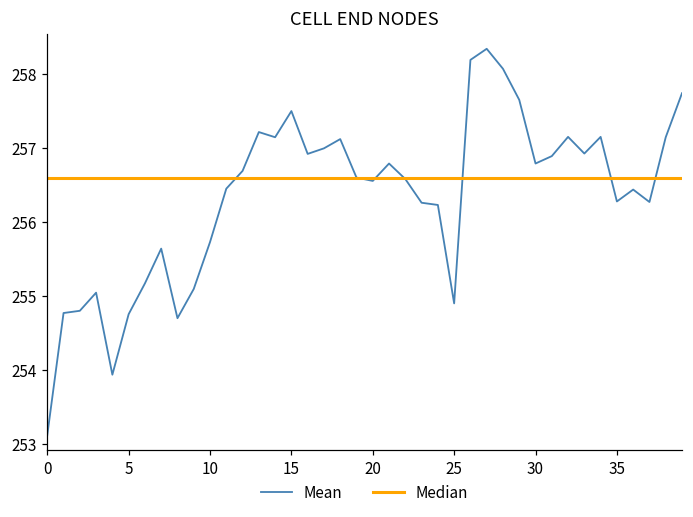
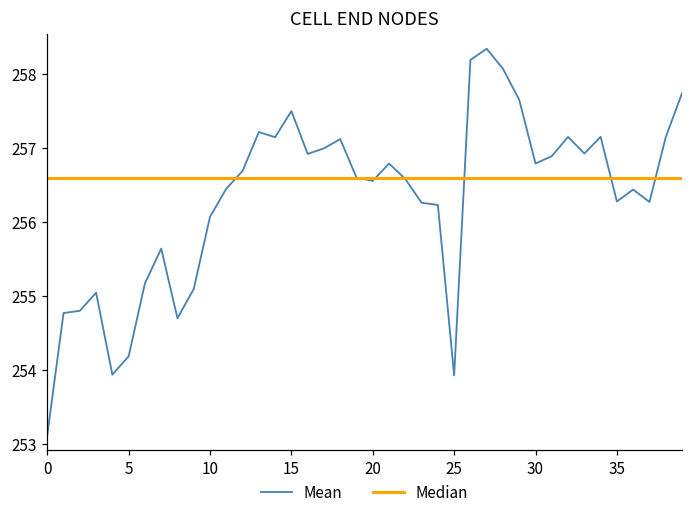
  {
    "0": 253.1,
-   "5": 254.8,
-   "10": 255.7,
+   "5": 254.2,
+   "10": 256.1,
    "15": 257.5,
    "20": 256.6,
-   "25": 254.9,
+   "25": 253.9,
    "30": 256.8,
    "35": 256.3
  }
